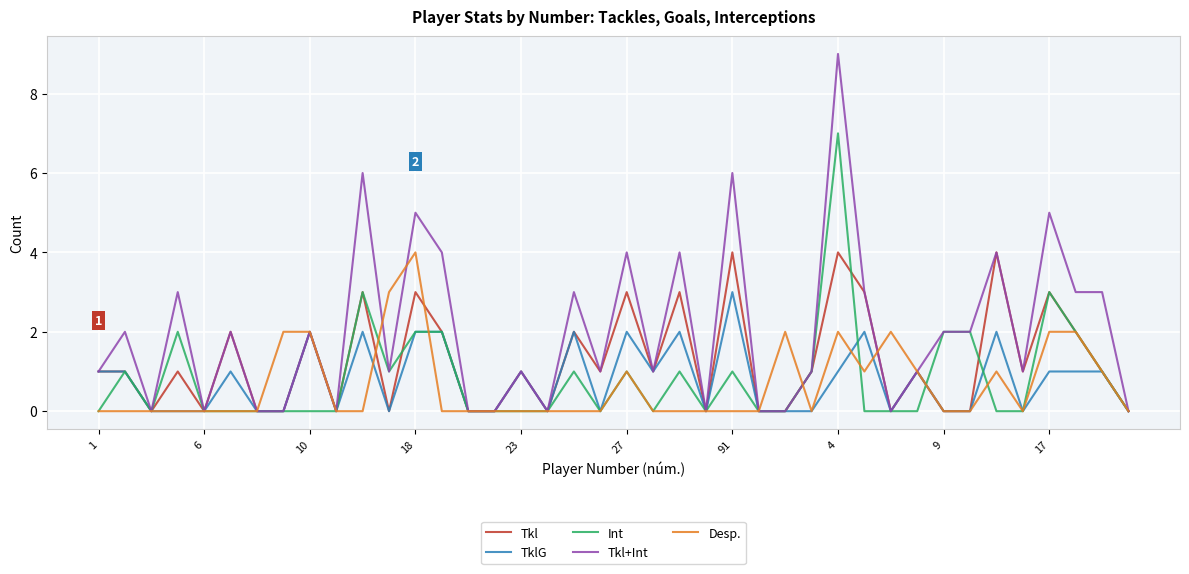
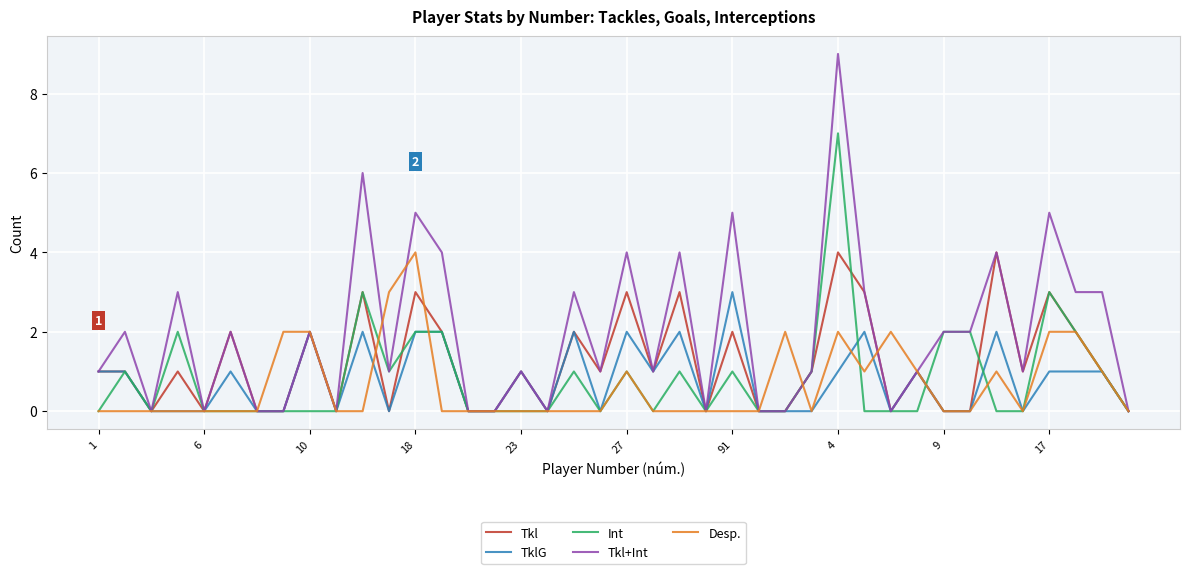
  {
    "Tkl": {
-     "91": 4,
+     "91": 2,
      "4": 4
    },
    "TklG": {
      "91": 3,
      "4": 1
    },
    "Int": {
      "91": 1,
      "4": 7
    },
    "Tkl+Int": {
-     "91": 6,
+     "91": 5,
      "4": 9
    },
    "Desp.": {
      "91": 0,
      "4": 2
    }
  }
